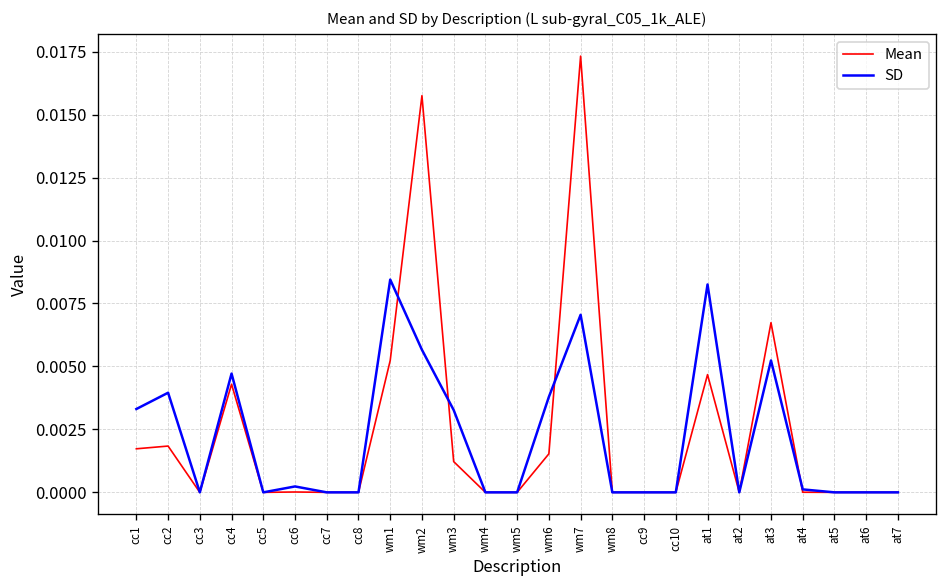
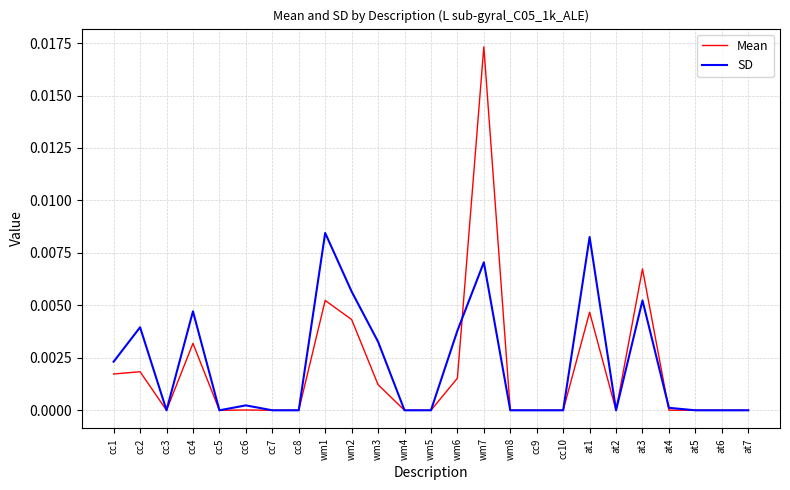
  {
    "Mean": {
      "cc1": 0.0017,
      "cc2": 0.0018,
-     "cc4": 0.0043,
+     "cc4": 0.0032,
      "cc6": 0.0000,
      "wm1": 0.0052,
-     "wm2": 0.0158,
+     "wm2": 0.0043,
      "wm3": 0.0012,
      "wm6": 0.0015,
      "wm7": 0.0173,
      "at1": 0.0047,
      "at3": 0.0067
    },
    "SD": {
-     "cc1": 0.0033,
+     "cc1": 0.0023,
      "cc2": 0.0040,
      "cc4": 0.0047,
      "cc6": 0.0002,
      "wm1": 0.0085,
      "wm2": 0.0057,
      "wm3": 0.0033,
      "wm6": 0.0038,
      "wm7": 0.0071,
      "at1": 0.0083,
      "at3": 0.0052
    }
  }
